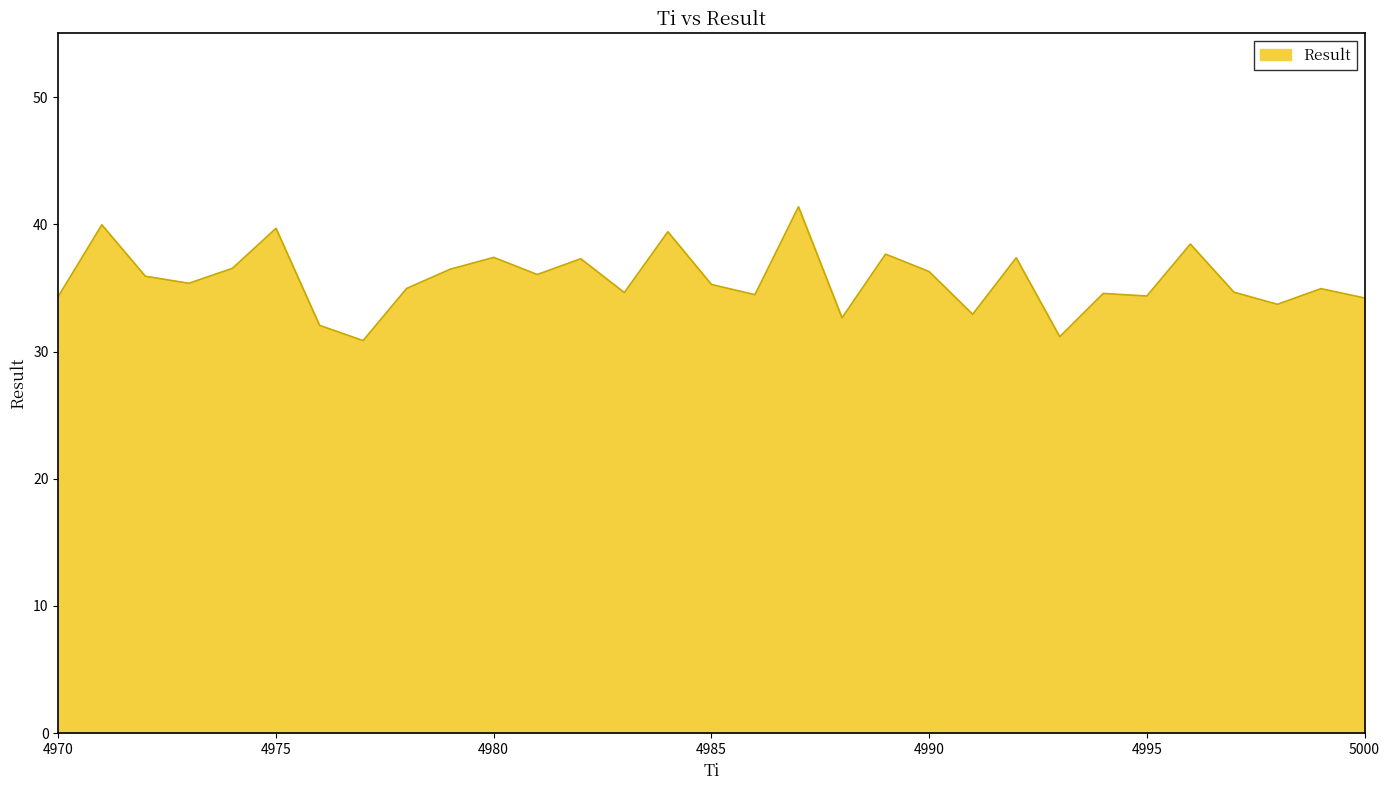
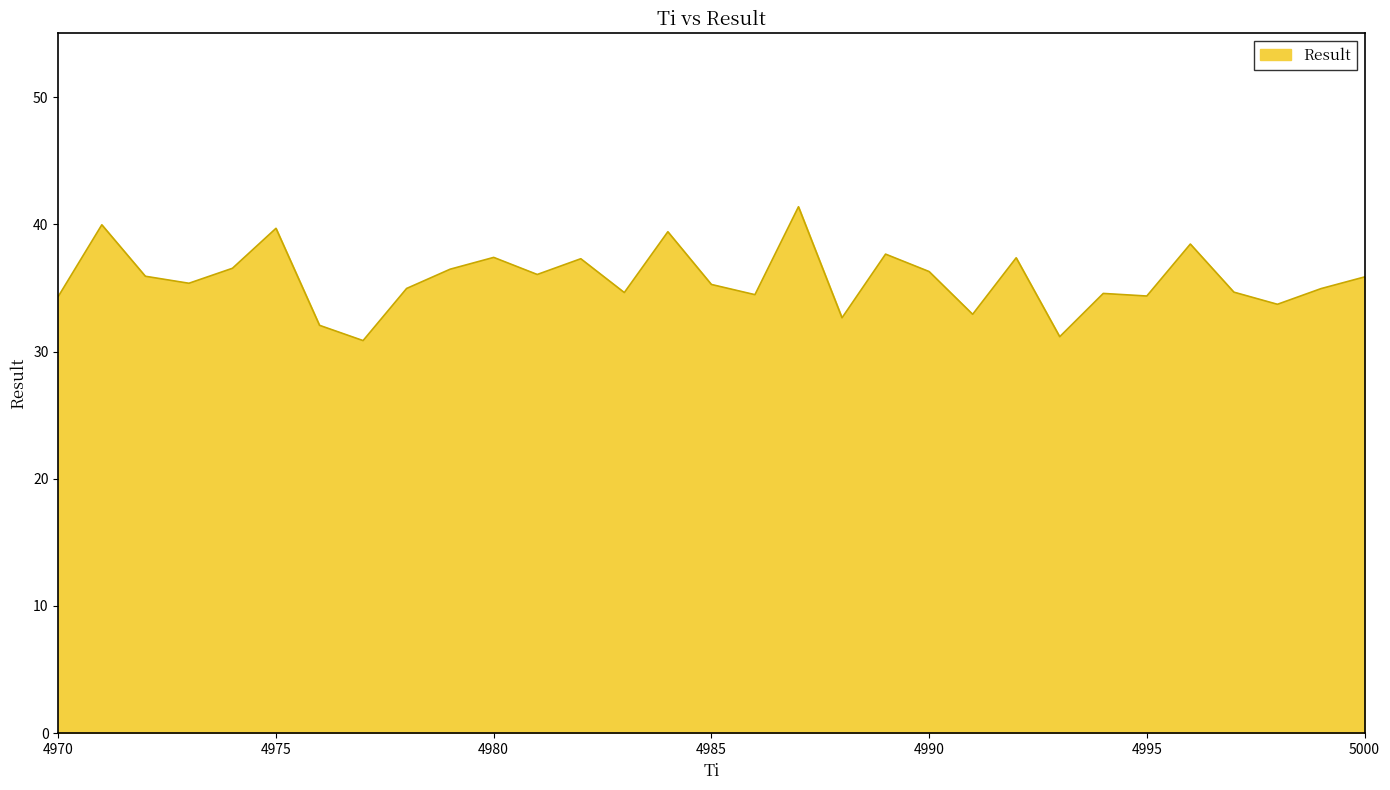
  {
    "4970": 34.3,
    "4975": 39.7,
    "4980": 37.4,
    "4985": 35.3,
    "4990": 36.3,
    "4995": 34.4,
-   "5000": 34.2
+   "5000": 35.9
  }
